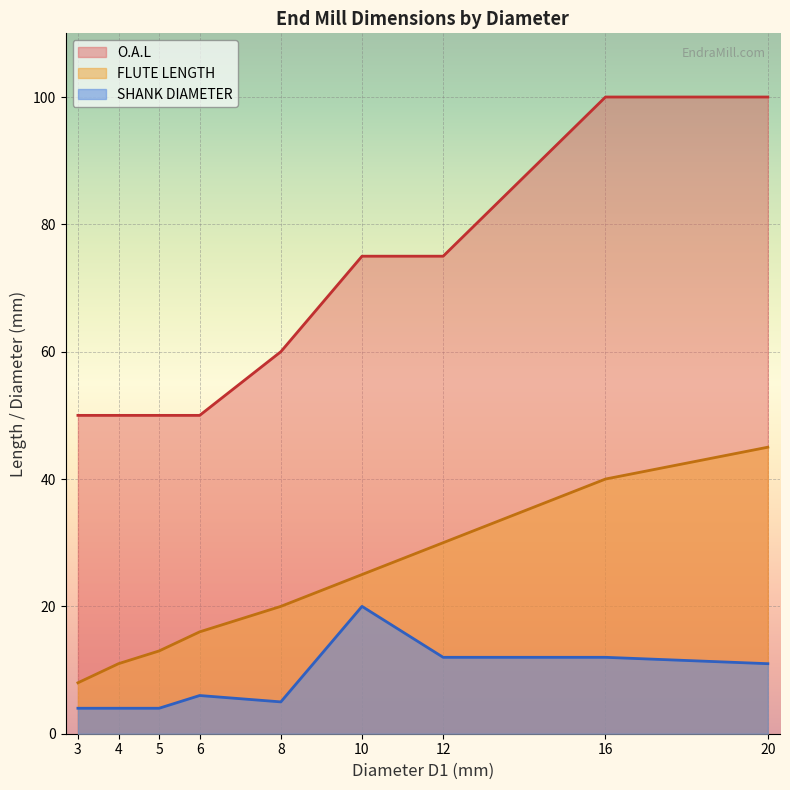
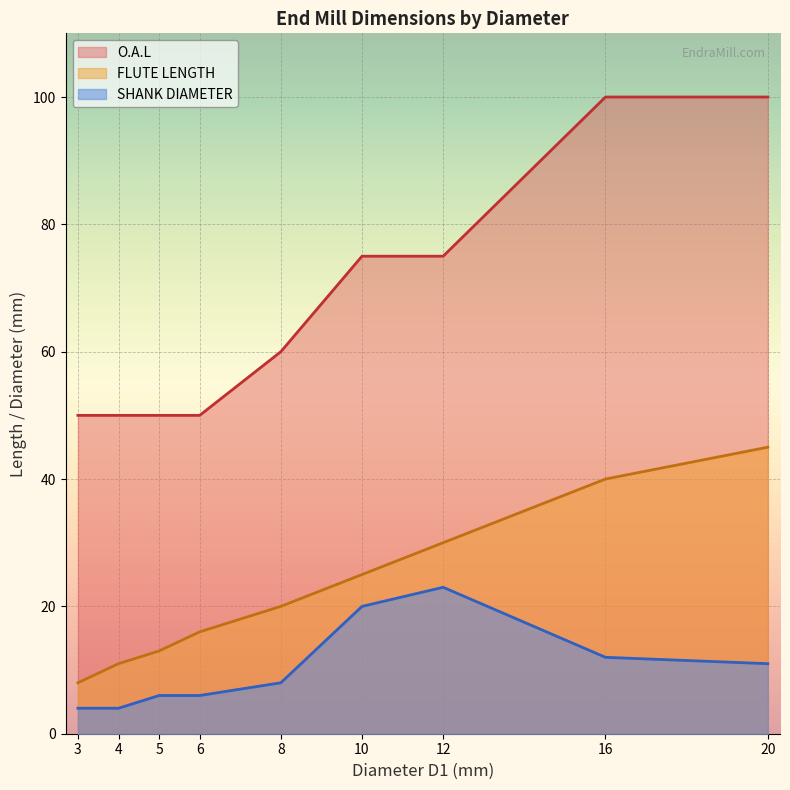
  {
    "SHANK DIAMETER": {
      "3": 4,
      "4": 4,
-     "5": 4,
+     "5": 6,
      "6": 6,
-     "8": 5,
+     "8": 8,
      "10": 20,
-     "12": 12,
+     "12": 23,
      "16": 12,
      "20": 11
    }
  }
